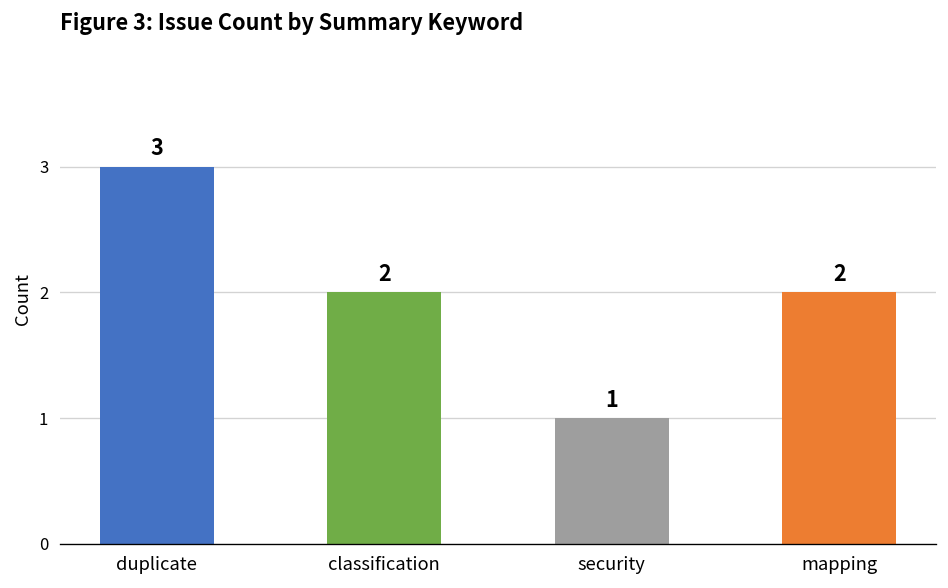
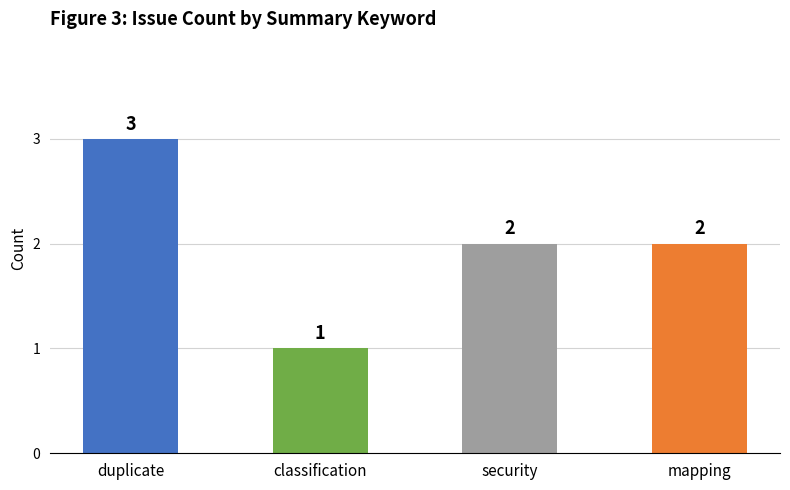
  {
    "duplicate": 3,
-   "classification": 2,
-   "security": 1,
+   "classification": 1,
+   "security": 2,
    "mapping": 2
  }
